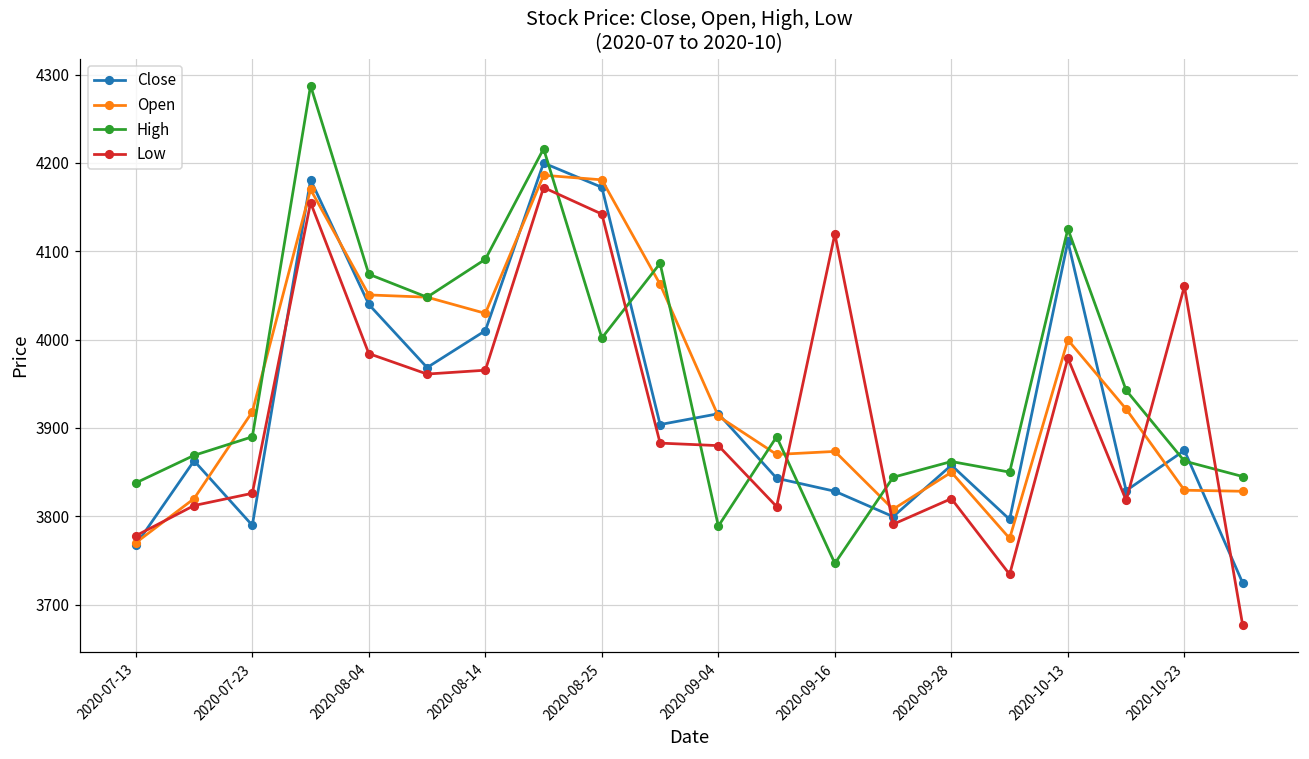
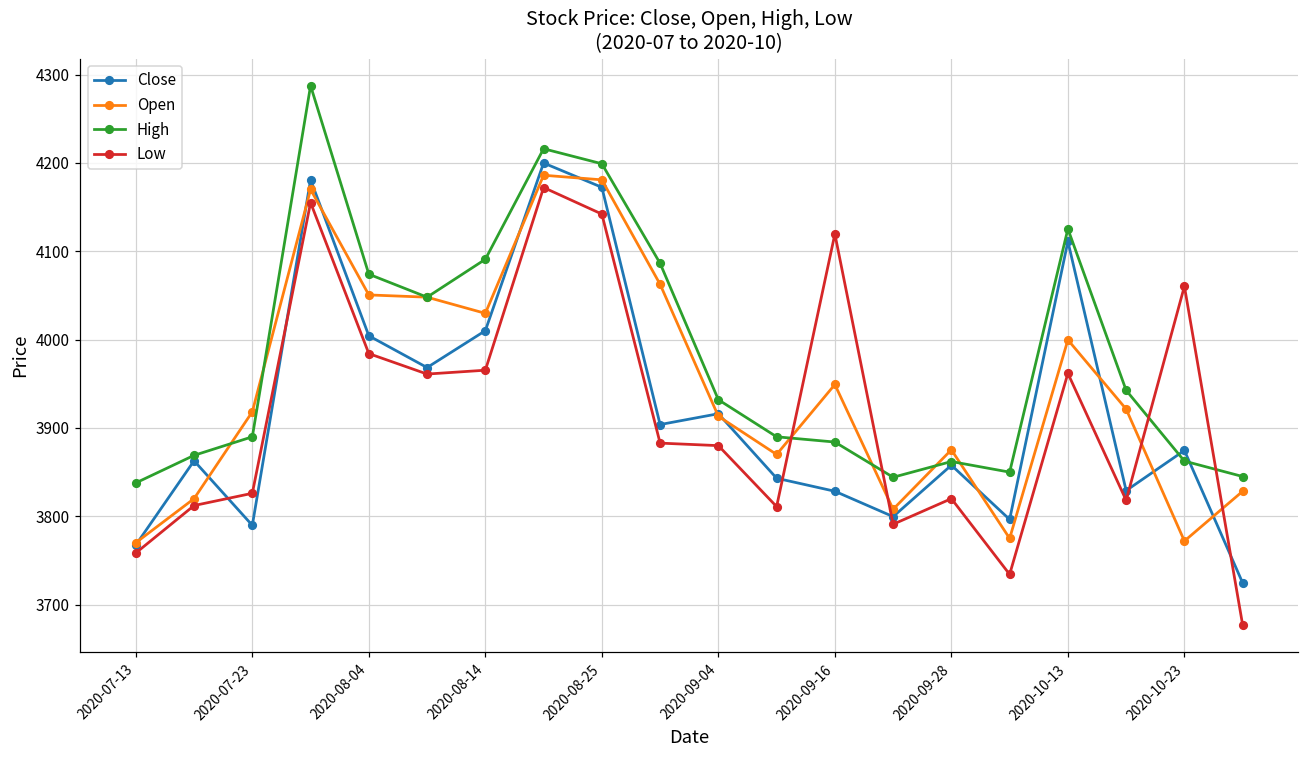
  {
    "Close": {
      "2020-07-23": 3790,
-     "2020-08-04": 4040,
+     "2020-08-04": 4000,
      "2020-08-14": 4010,
      "2020-08-25": 4170,
      "2020-09-16": 3830,
      "2020-09-28": 3860,
      "2020-10-13": 4110,
      "2020-10-23": 3870
    },
    "Open": {
      "2020-07-23": 3920,
      "2020-08-04": 4050,
      "2020-08-14": 4030,
      "2020-08-25": 4180,
-     "2020-09-16": 3870,
-     "2020-09-28": 3850,
+     "2020-09-16": 3950,
+     "2020-09-28": 3880,
      "2020-10-13": 4000,
-     "2020-10-23": 3830
+     "2020-10-23": 3770
    },
    "High": {
      "2020-07-13": 3840,
      "2020-07-23": 3890,
      "2020-08-04": 4070,
      "2020-08-14": 4090,
-     "2020-08-25": 4000,
-     "2020-09-04": 3790,
-     "2020-09-16": 3750,
+     "2020-08-25": 4200,
+     "2020-09-04": 3930,
+     "2020-09-16": 3880,
      "2020-09-28": 3860,
      "2020-10-13": 4130,
      "2020-10-23": 3860
    },
    "Low": {
-     "2020-07-13": 3780,
+     "2020-07-13": 3760,
      "2020-07-23": 3830,
      "2020-08-04": 3980,
      "2020-08-14": 3970,
      "2020-08-25": 4140,
      "2020-09-04": 3880,
      "2020-09-16": 4120,
      "2020-09-28": 3820,
-     "2020-10-13": 3980,
+     "2020-10-13": 3960,
      "2020-10-23": 4060
    }
  }
